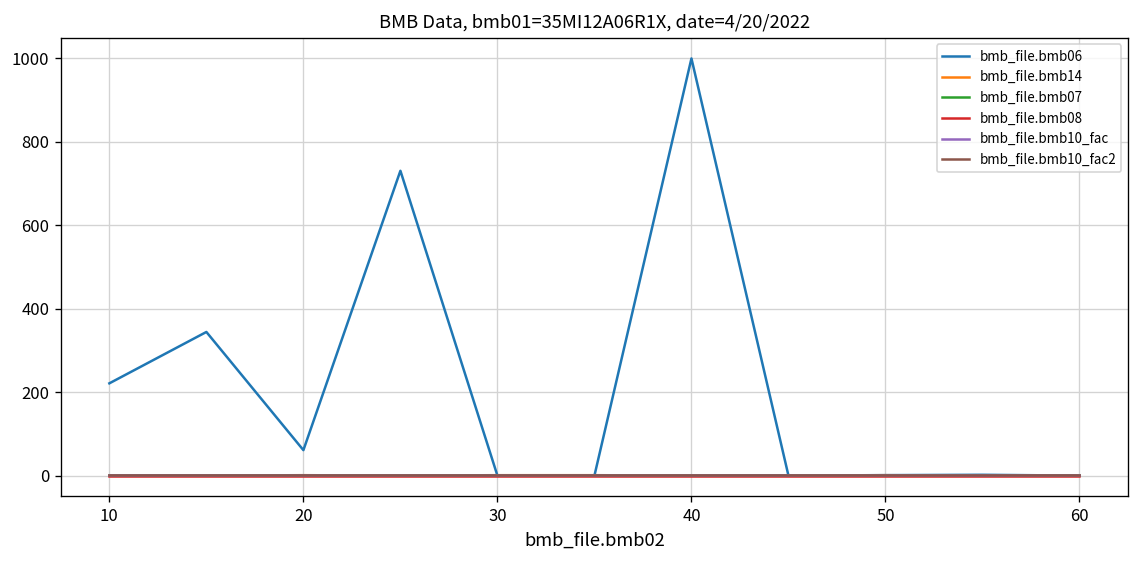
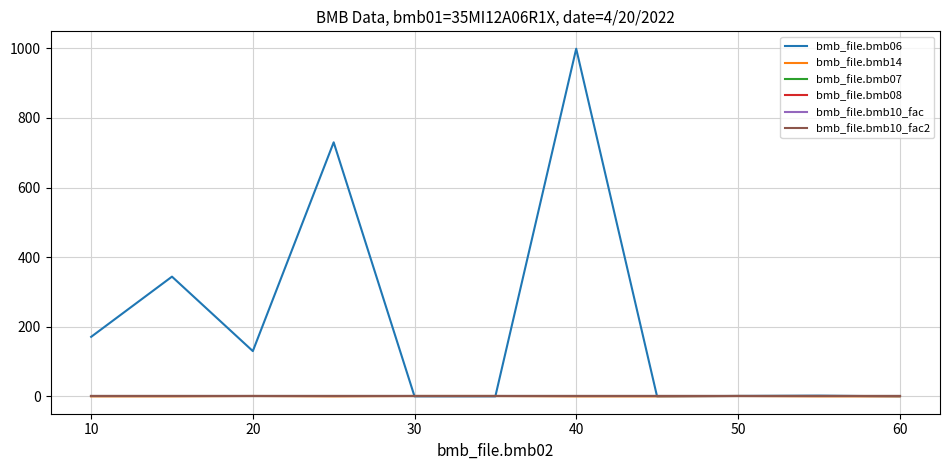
  {
    "bmb_file.bmb06": {
-     "10": 220,
-     "20": 60,
+     "10": 170,
+     "20": 130,
      "40": 1000
    },
    "bmb_file.bmb10_fac2": {
      "10": 0,
      "20": 0,
      "40": 0
    }
  }
